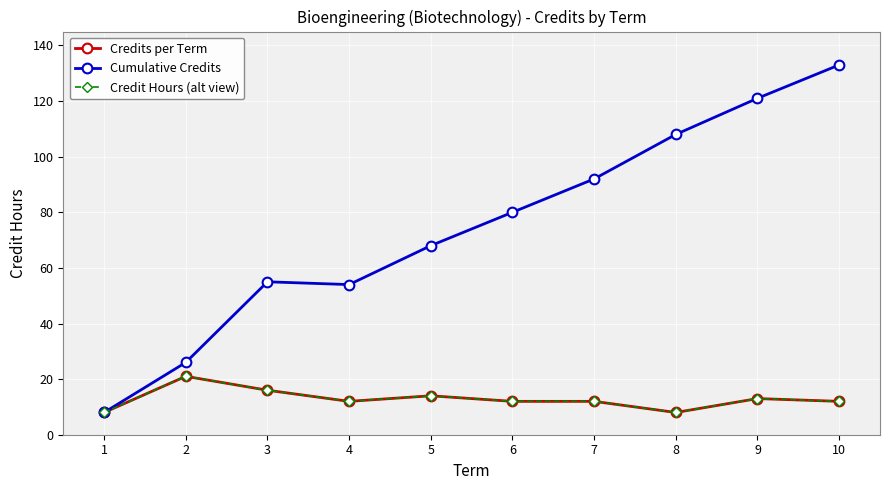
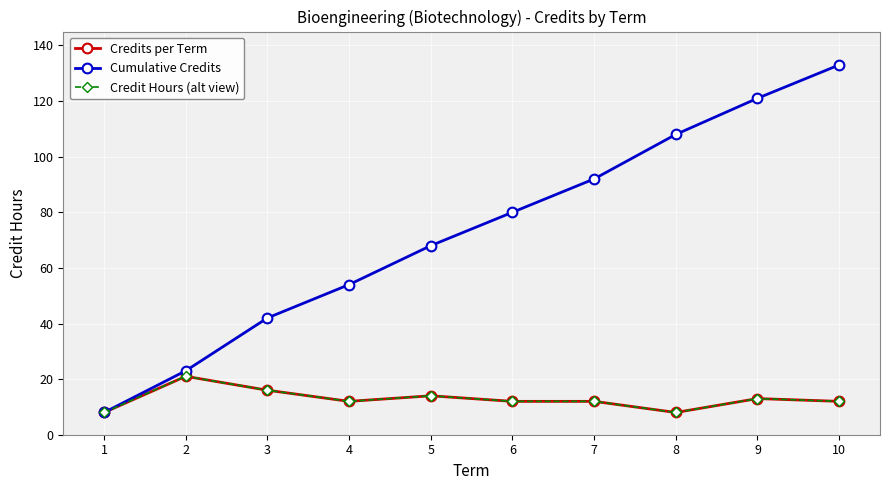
  {
    "Credit Hours (alt view)": {
      "2": 21,
      "3": 16,
      "4": 12,
      "5": 14,
      "6": 12,
      "7": 12,
      "8": 8,
      "9": 13,
      "10": 12
    },
    "Cumulative Credits": {
-     "2": 26,
-     "3": 55,
+     "2": 23,
+     "3": 42,
      "4": 54,
      "5": 68,
      "6": 80,
      "7": 92,
      "8": 108,
      "9": 121,
      "10": 133
    }
  }
